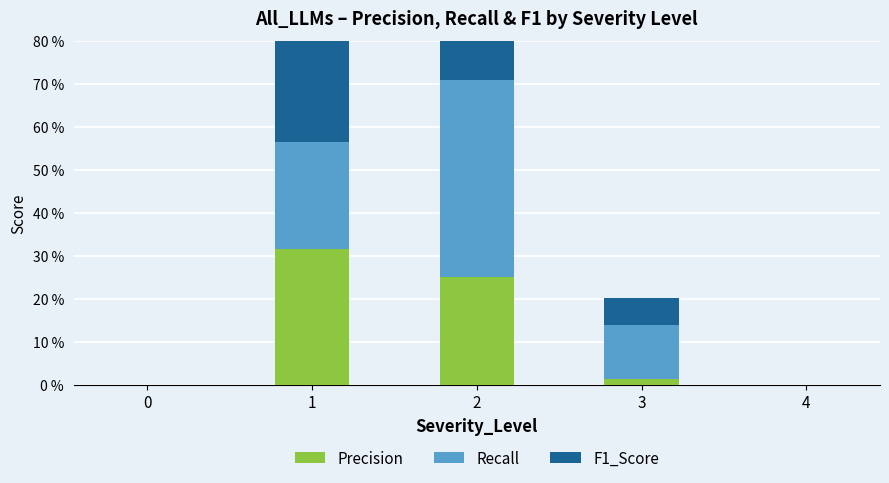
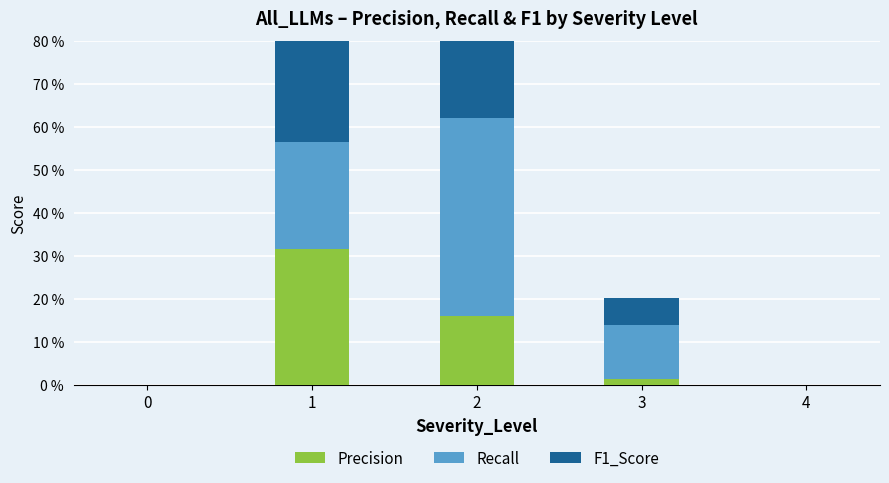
  {
    "Precision": {
      "0": "0 %",
      "1": "32 %",
-     "2": "25 %",
+     "2": "16 %",
      "3": "1 %",
      "4": "0 %"
    },
    "Recall": {
      "0": "0 %",
      "1": "25 %",
      "2": "46 %",
      "3": "13 %",
      "4": "0 %"
    },
    "F1_Score": {
      "0": "0 %",
      "3": "6 %",
      "4": "0 %"
    }
  }
